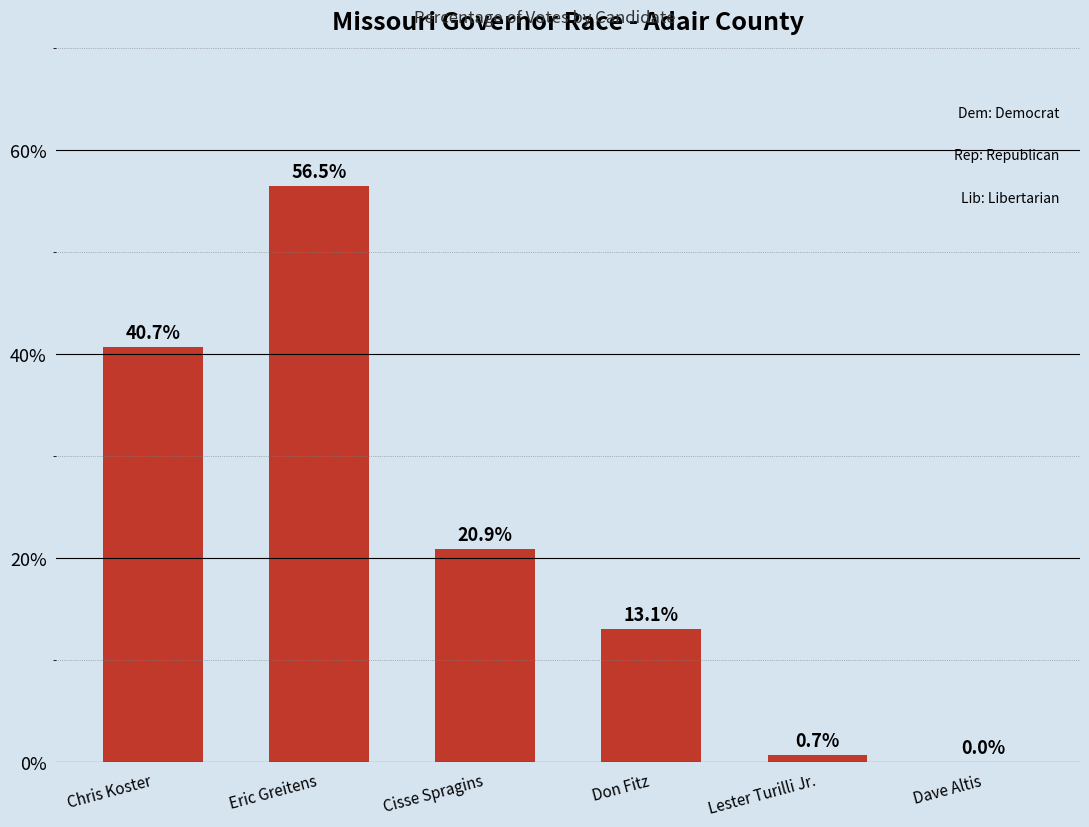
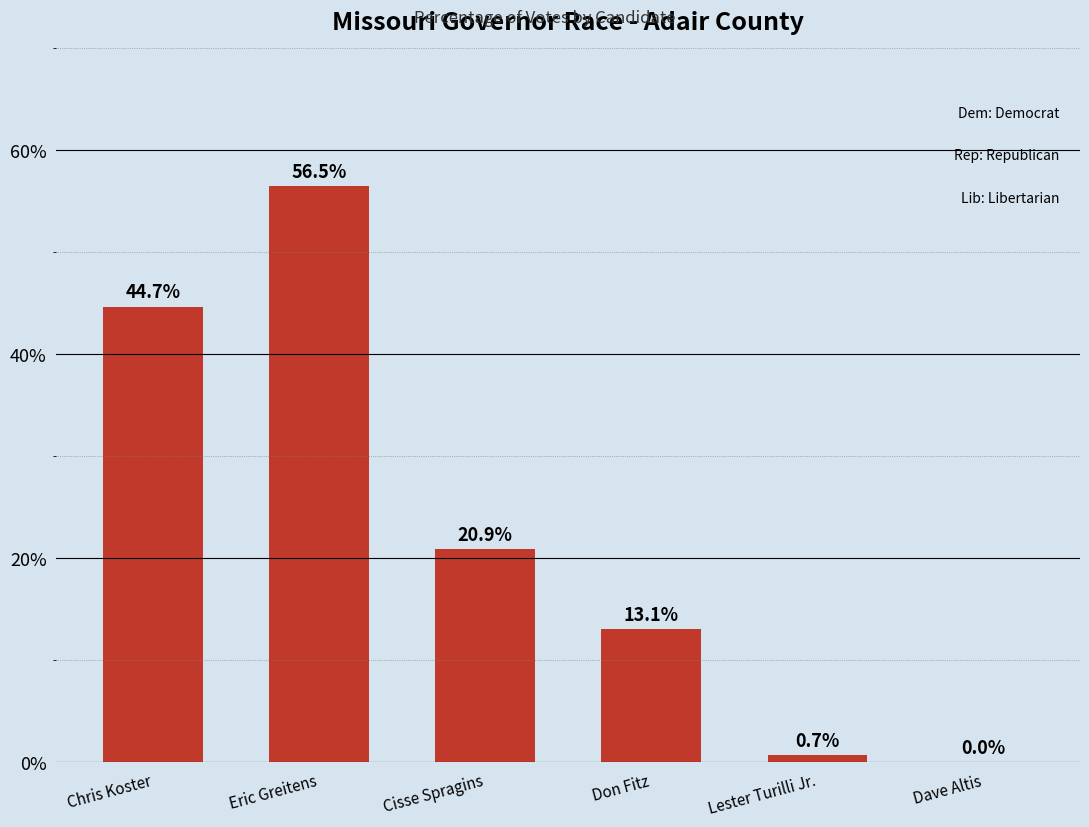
  {
-   "Chris Koster": "40.7%",
+   "Chris Koster": "44.7%",
    "Eric Greitens": "56.5%",
    "Cisse Spragins": "20.9%",
    "Don Fitz": "13.1%",
    "Lester Turilli Jr.": "0.7%",
    "Dave Altis": "0.0%"
  }
